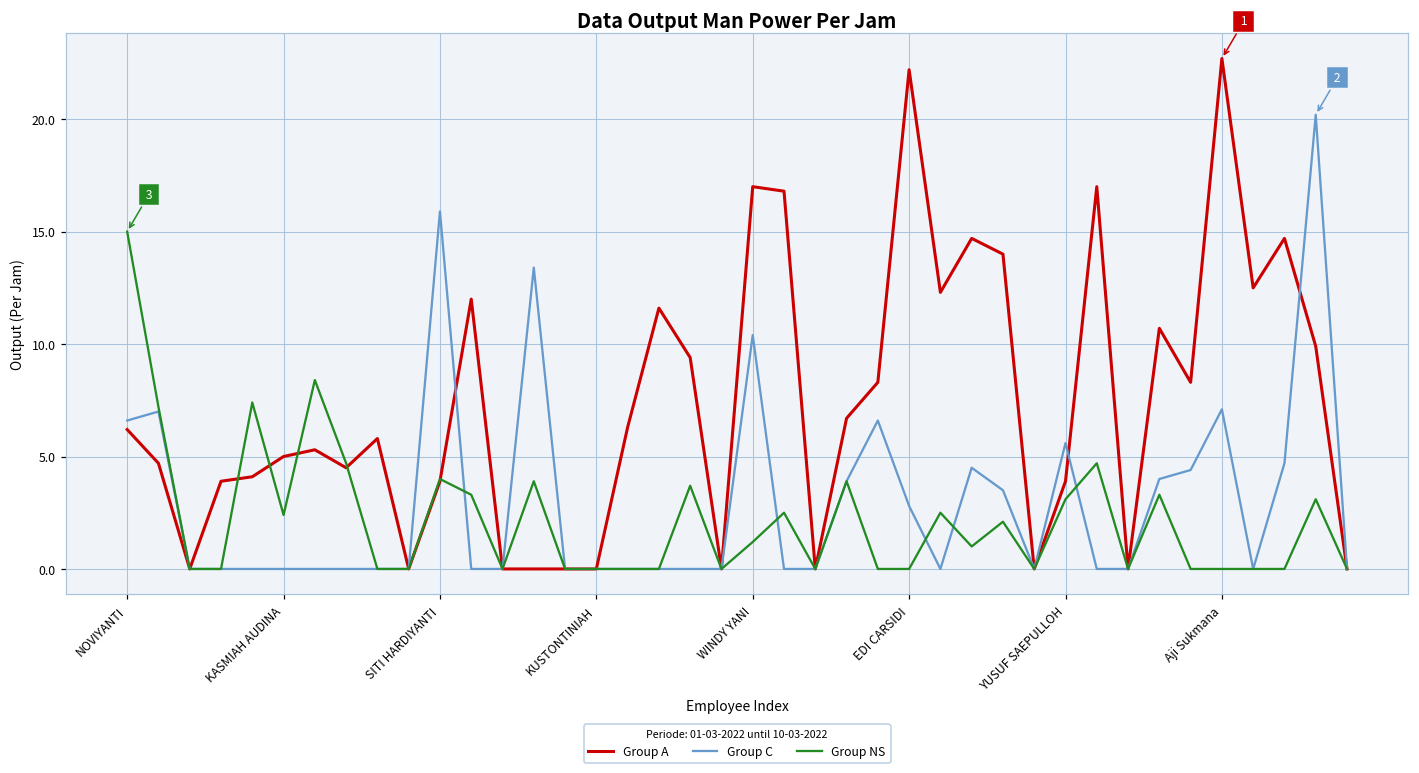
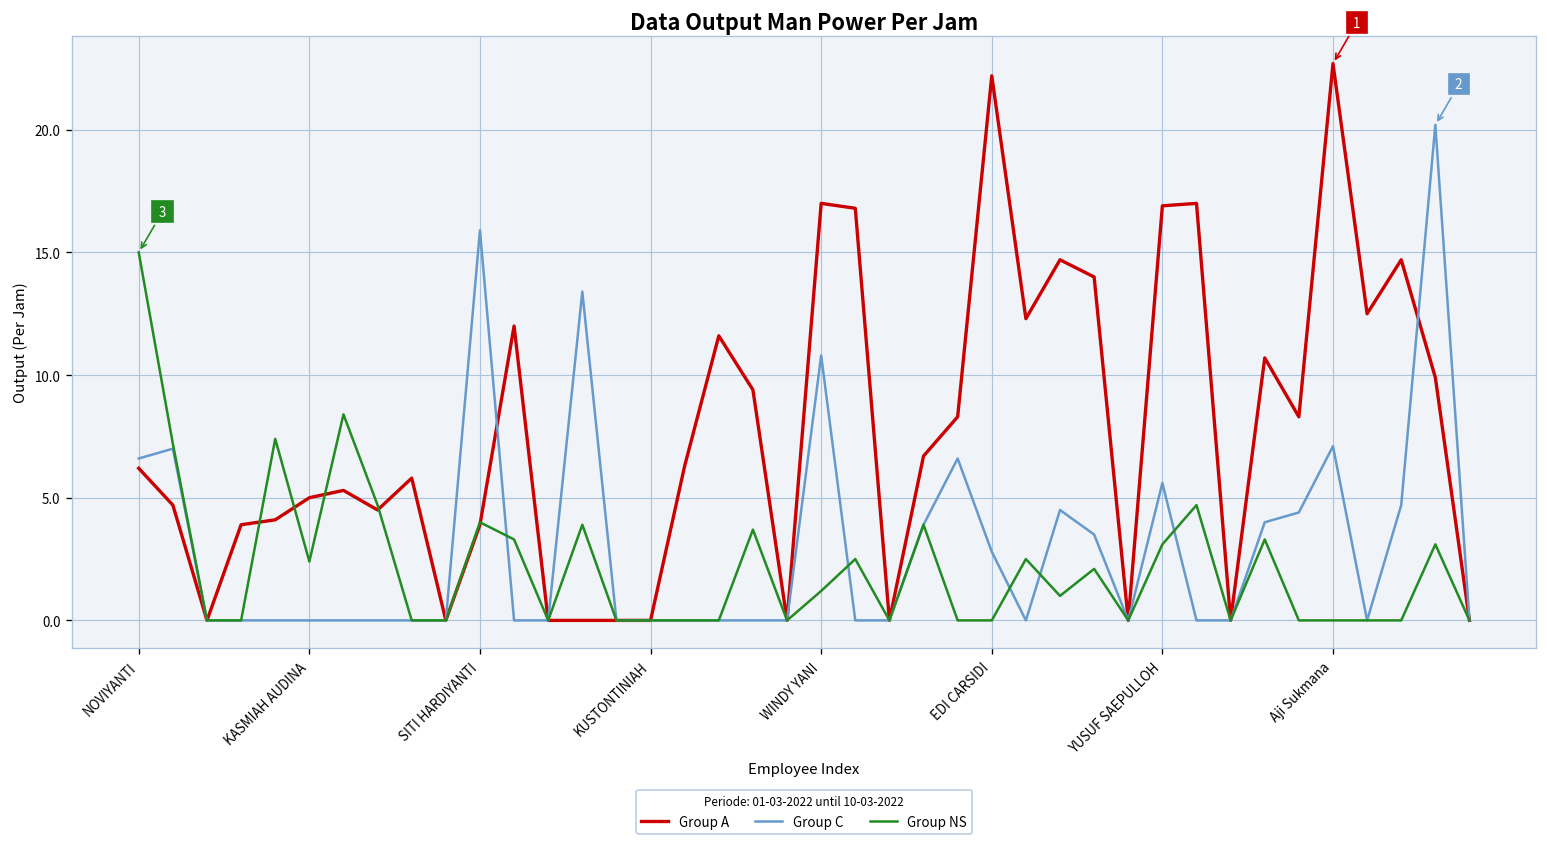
  {
    "Group A": {
      "NOVIYANTI": 6.2,
      "KASMIAH AUDINA": 5.0,
      "WINDY YANI": 17.0,
      "EDI CARSIDI": 22.2,
-     "YUSUF SAEPULLOH": 3.9,
+     "YUSUF SAEPULLOH": 16.9,
      "Aji Sukmana": 22.7
    },
    "Group C": {
      "NOVIYANTI": 6.6,
      "KASMIAH AUDINA": 0.0,
      "SITI HARDIYANTI": 15.9,
-     "WINDY YANI": 10.4,
+     "WINDY YANI": 10.8,
      "EDI CARSIDI": 2.8,
      "YUSUF SAEPULLOH": 5.6,
      "Aji Sukmana": 7.1
    },
    "Group NS": {
      "NOVIYANTI": 15.0,
      "KASMIAH AUDINA": 2.4,
      "WINDY YANI": 1.2,
      "EDI CARSIDI": 0.0,
      "YUSUF SAEPULLOH": 3.1,
      "Aji Sukmana": 0.0
    }
  }
